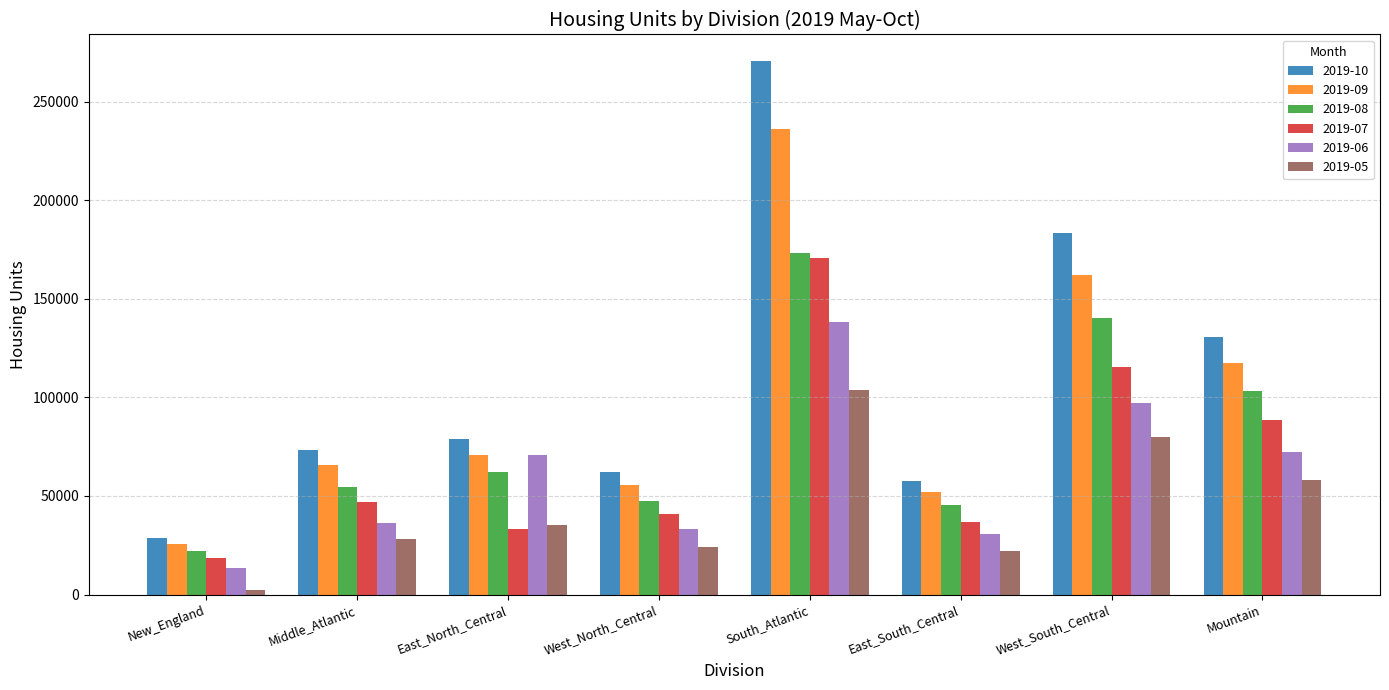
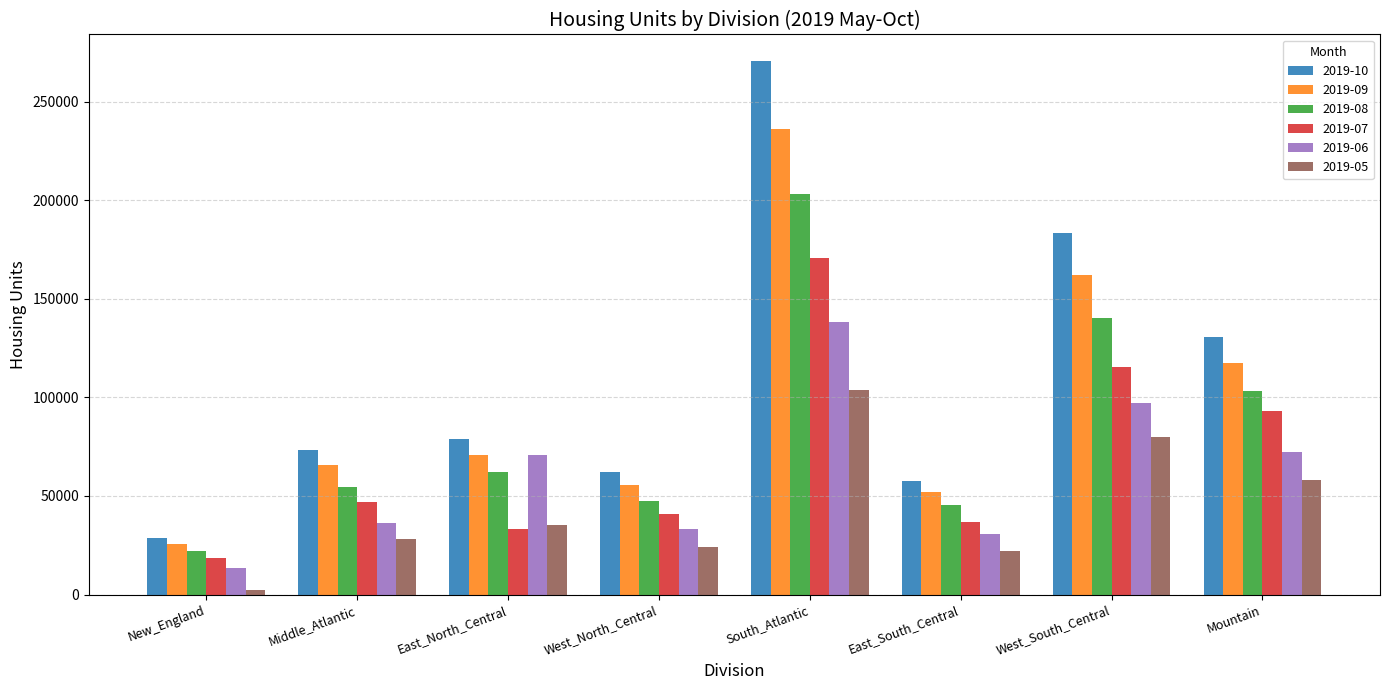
  {
    "2019-10": {
      "New_England": 29000,
      "Middle_Atlantic": 73000,
      "East_North_Central": 79000,
      "West_North_Central": 62000,
      "South_Atlantic": 271000,
      "East_South_Central": 58000,
      "West_South_Central": 184000,
      "Mountain": 130000
    },
    "2019-09": {
      "New_England": 26000,
      "Middle_Atlantic": 66000,
      "East_North_Central": 71000,
      "West_North_Central": 55000,
      "South_Atlantic": 236000,
      "East_South_Central": 52000,
      "West_South_Central": 162000,
      "Mountain": 118000
    },
    "2019-08": {
      "New_England": 22000,
      "Middle_Atlantic": 55000,
      "East_North_Central": 62000,
      "West_North_Central": 48000,
-     "South_Atlantic": 173000,
+     "South_Atlantic": 203000,
      "East_South_Central": 45000,
      "West_South_Central": 140000,
      "Mountain": 103000
    },
    "2019-07": {
      "New_England": 18000,
      "Middle_Atlantic": 47000,
      "East_North_Central": 33000,
      "West_North_Central": 41000,
      "South_Atlantic": 171000,
      "East_South_Central": 37000,
      "West_South_Central": 115000,
-     "Mountain": 88000
+     "Mountain": 93000
    },
    "2019-06": {
      "New_England": 13000,
      "Middle_Atlantic": 36000,
      "East_North_Central": 71000,
      "West_North_Central": 33000,
      "South_Atlantic": 138000,
      "East_South_Central": 31000,
      "West_South_Central": 97000,
      "Mountain": 72000
    },
    "2019-05": {
      "New_England": 2000,
      "Middle_Atlantic": 28000,
      "East_North_Central": 35000,
      "West_North_Central": 24000,
      "South_Atlantic": 104000,
      "East_South_Central": 22000,
      "West_South_Central": 80000,
      "Mountain": 58000
    }
  }
